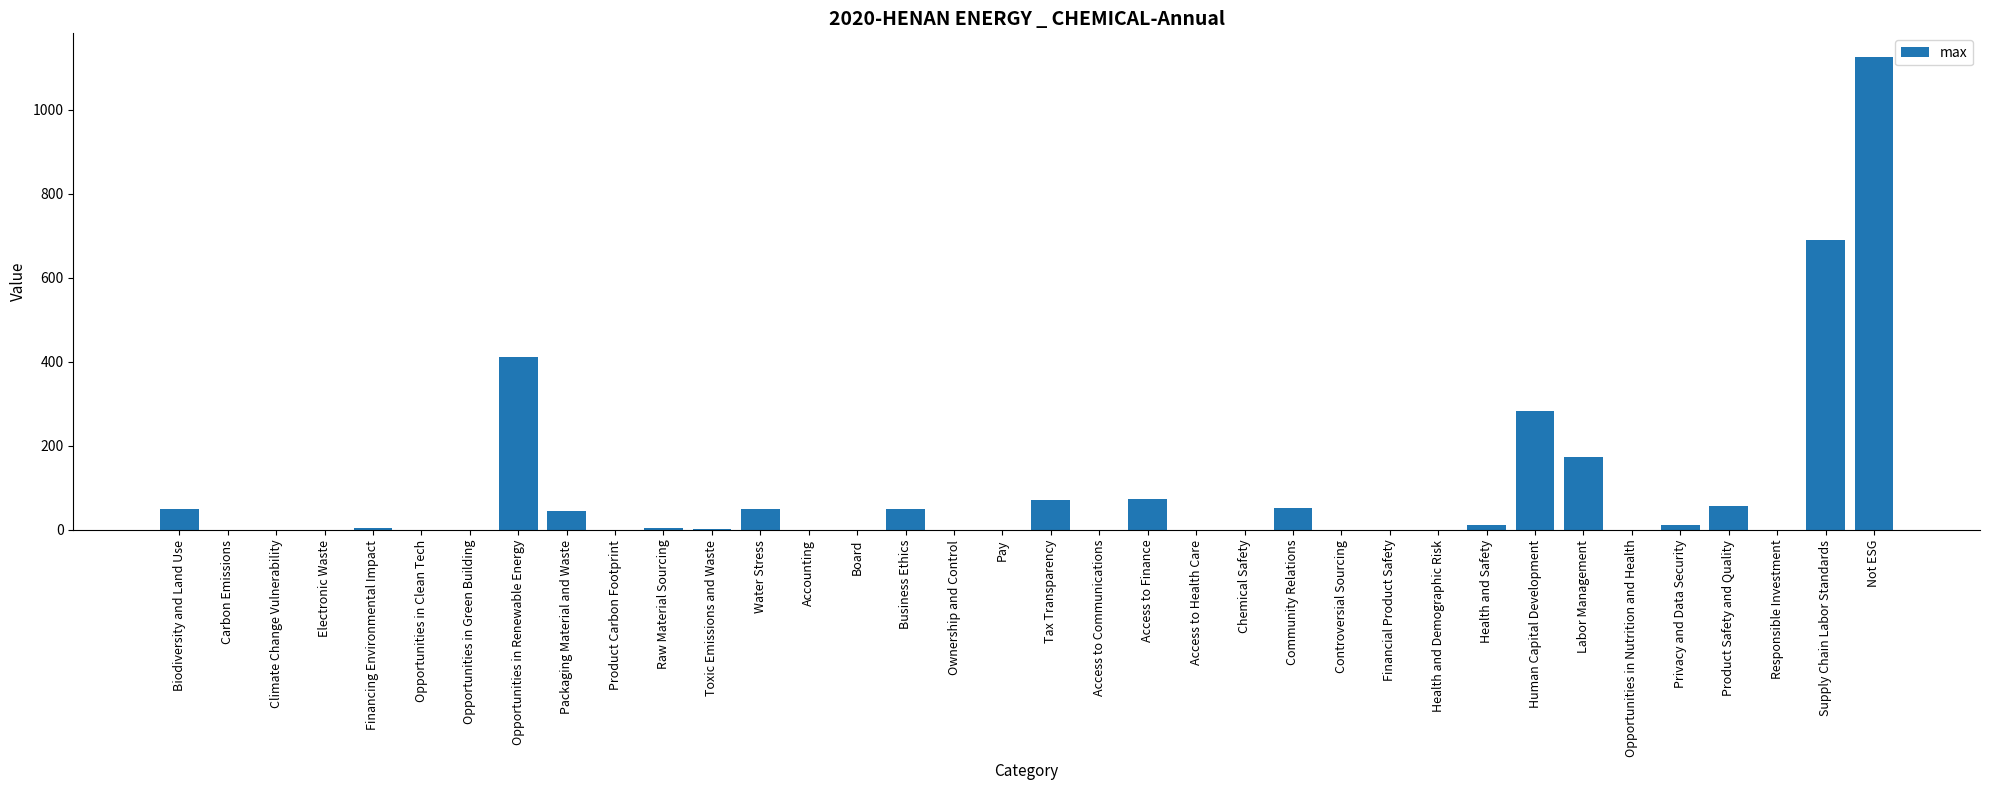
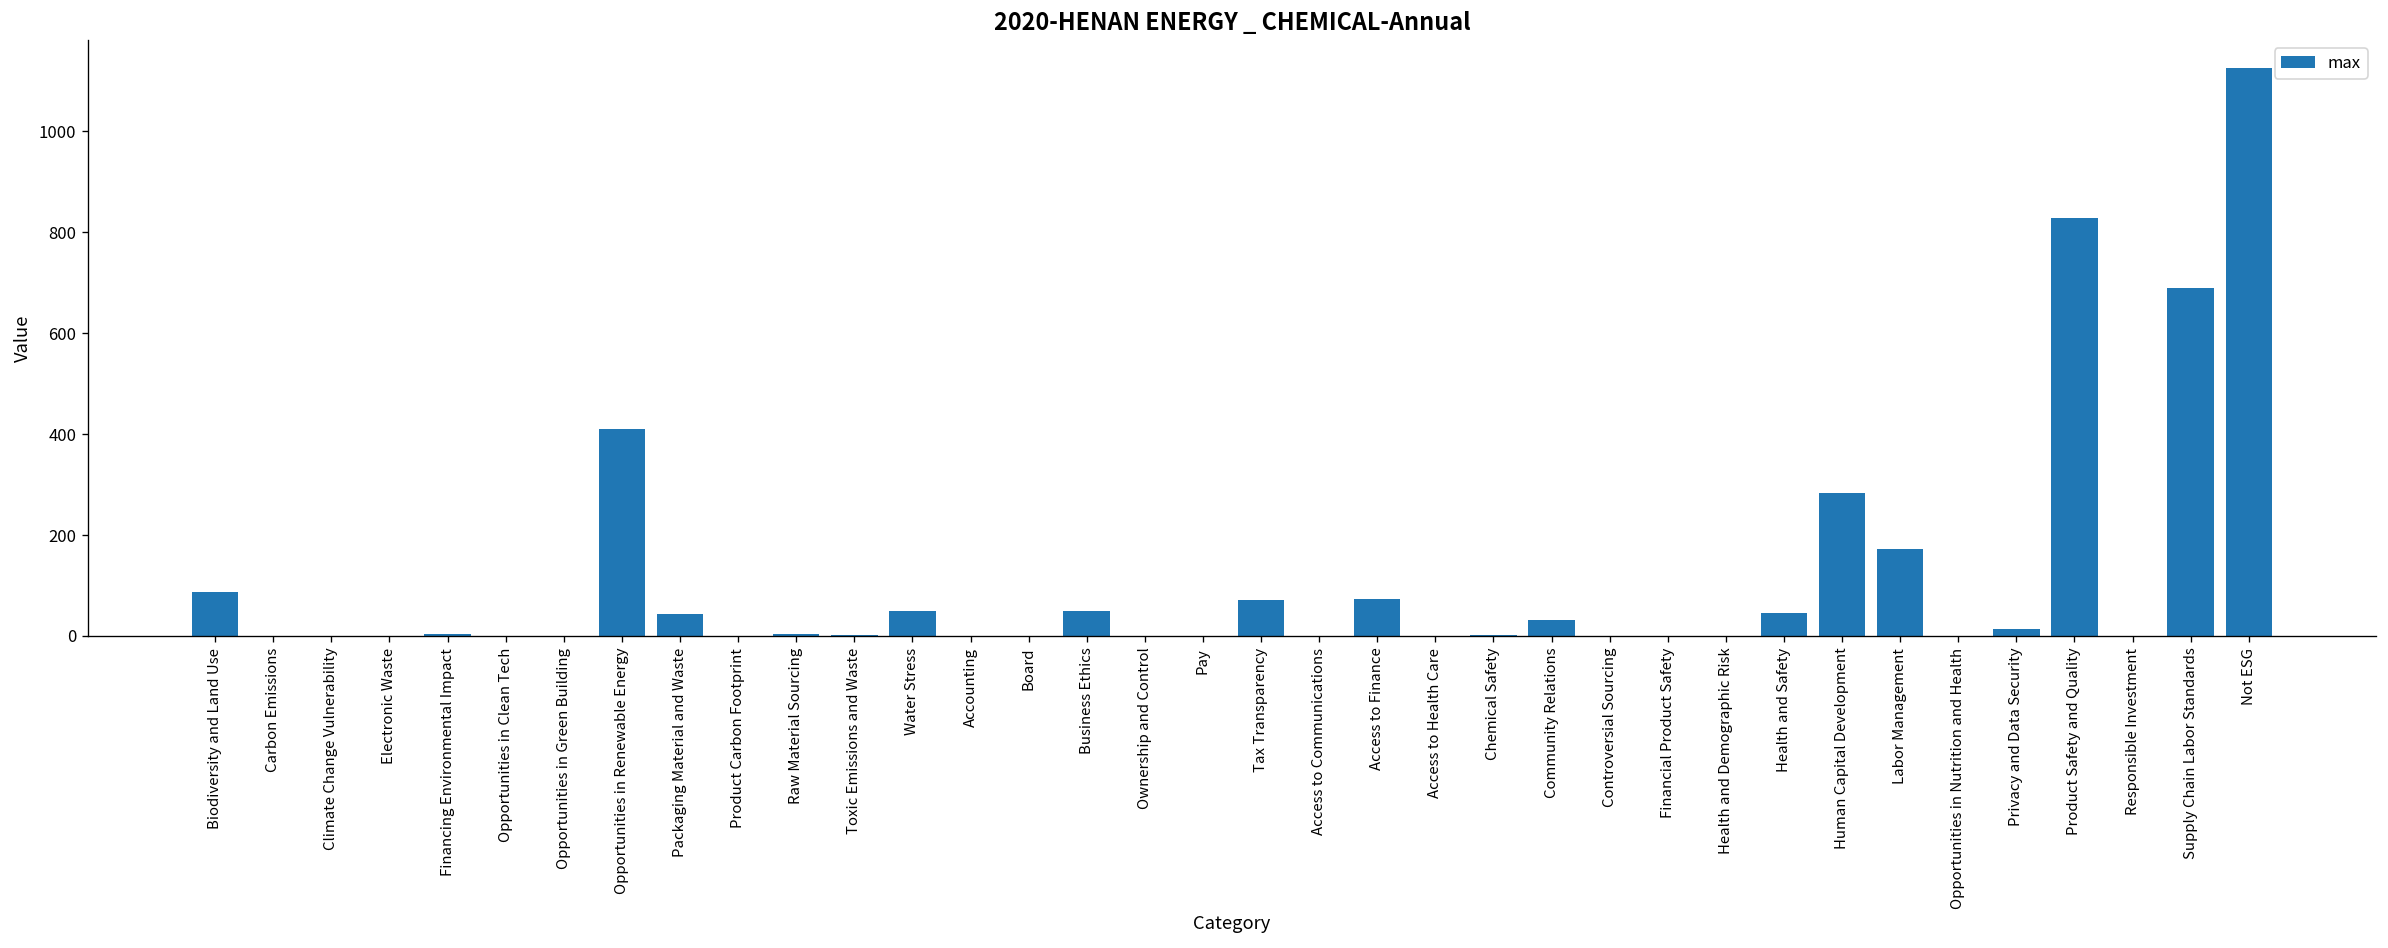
  {
-   "Biodiversity and Land Use": 50,
+   "Biodiversity and Land Use": 90,
    "Carbon Emissions": 0,
    "Climate Change Vulnerability": 0,
    "Electronic Waste": 0,
    "Opportunities in Clean Tech": 0,
    "Opportunities in Green Building": 0,
    "Opportunities in Renewable Energy": 410,
    "Packaging Material and Waste": 40,
    "Product Carbon Footprint": 0,
    "Water Stress": 50,
    "Accounting": 0,
    "Board": 0,
    "Business Ethics": 50,
    "Ownership and Control": 0,
    "Pay": 0,
    "Tax Transparency": 70,
    "Access to Communications": 0,
    "Access to Finance": 70,
    "Access to Health Care": 0,
-   "Community Relations": 50,
+   "Community Relations": 30,
    "Controversial Sourcing": 0,
    "Financial Product Safety": 0,
    "Health and Demographic Risk": 0,
-   "Health and Safety": 10,
+   "Health and Safety": 50,
    "Human Capital Development": 280,
    "Labor Management": 170,
    "Opportunities in Nutrition and Health": 0,
    "Privacy and Data Security": 10,
-   "Product Safety and Quality": 60,
+   "Product Safety and Quality": 830,
    "Responsible Investment": 0,
    "Supply Chain Labor Standards": 690,
    "Not ESG": 1130
  }
